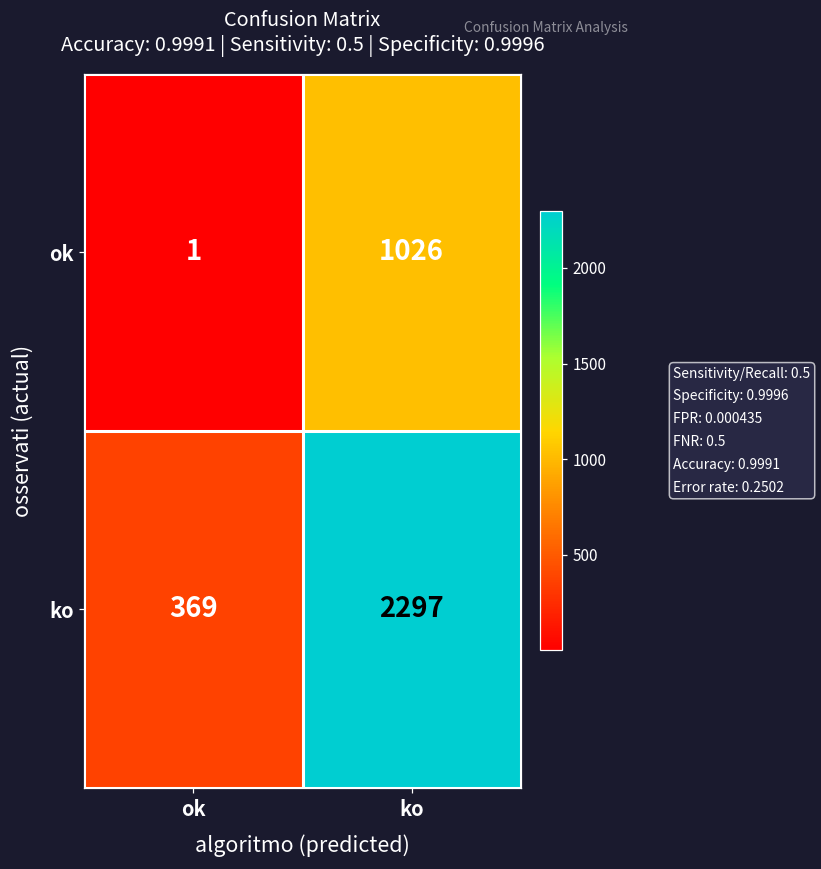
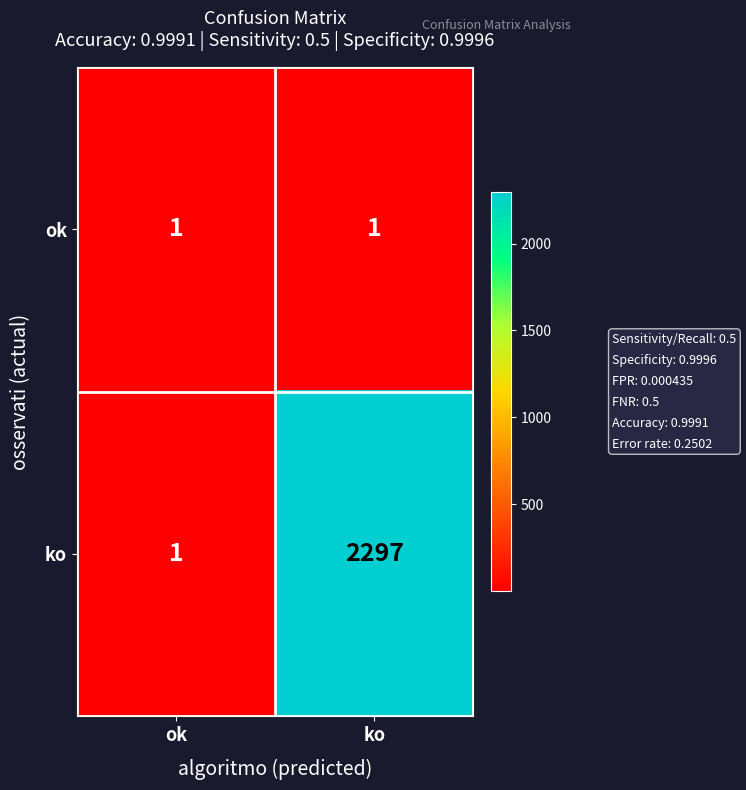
  {
    "ok": {
      "ok": 1,
-     "ko": 1026
+     "ko": 1
    },
    "ko": {
-     "ok": 369,
+     "ok": 1,
      "ko": 2297
    }
  }
